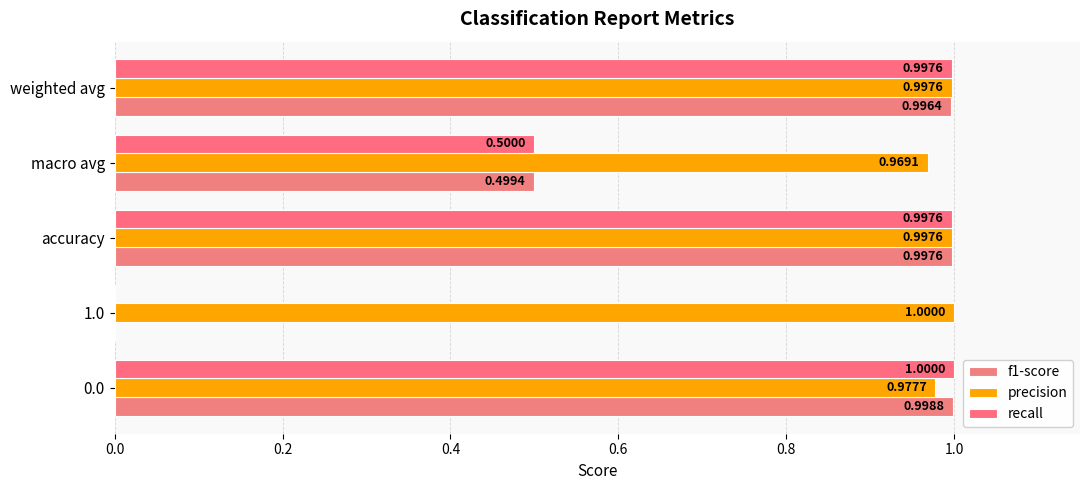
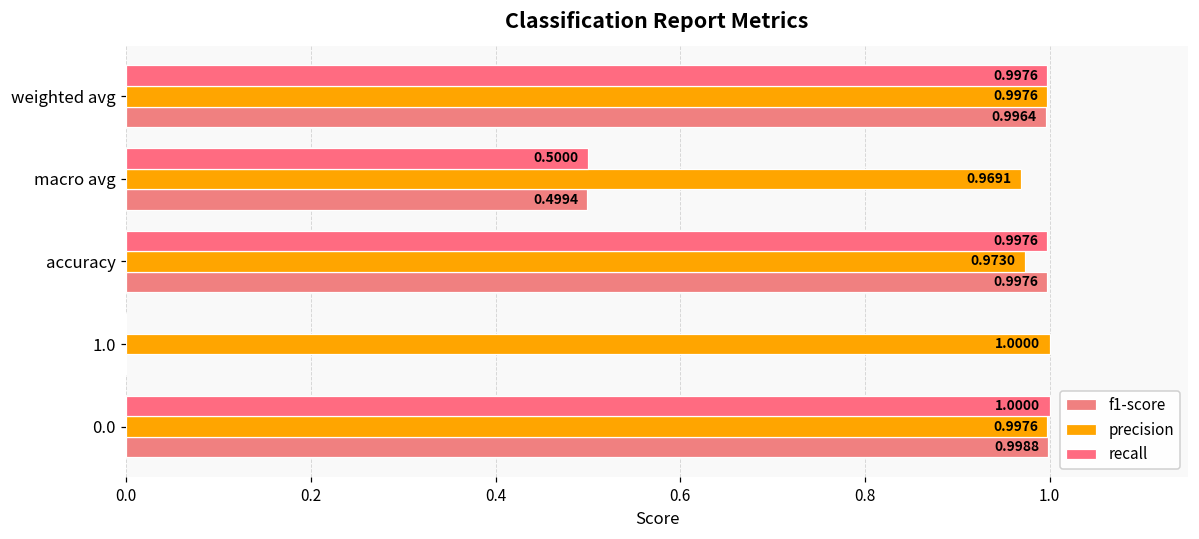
  {
    "precision": {
      "weighted avg": 0.9976,
      "macro avg": 0.9691,
-     "accuracy": 0.9976,
+     "accuracy": 0.9730,
      "1.0": 1.0000,
-     "0.0": 0.9777
+     "0.0": 0.9976
    }
  }
